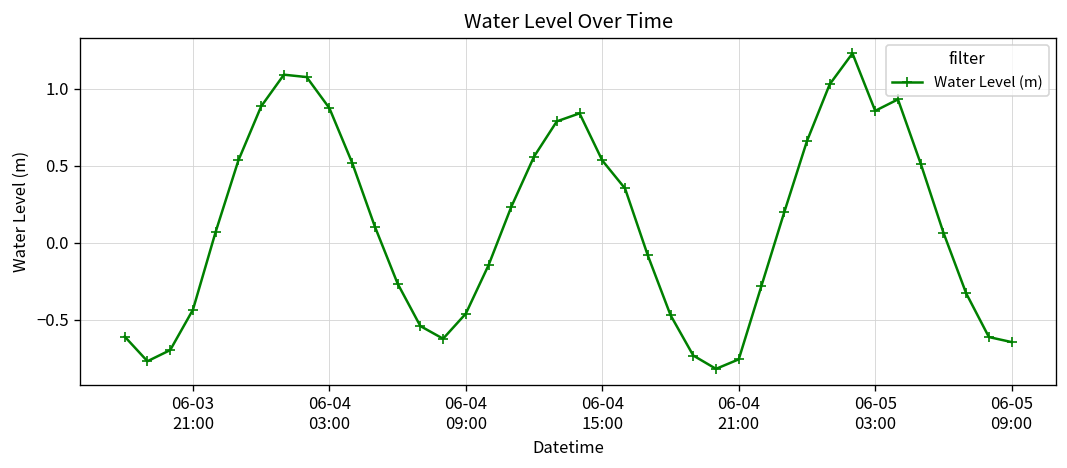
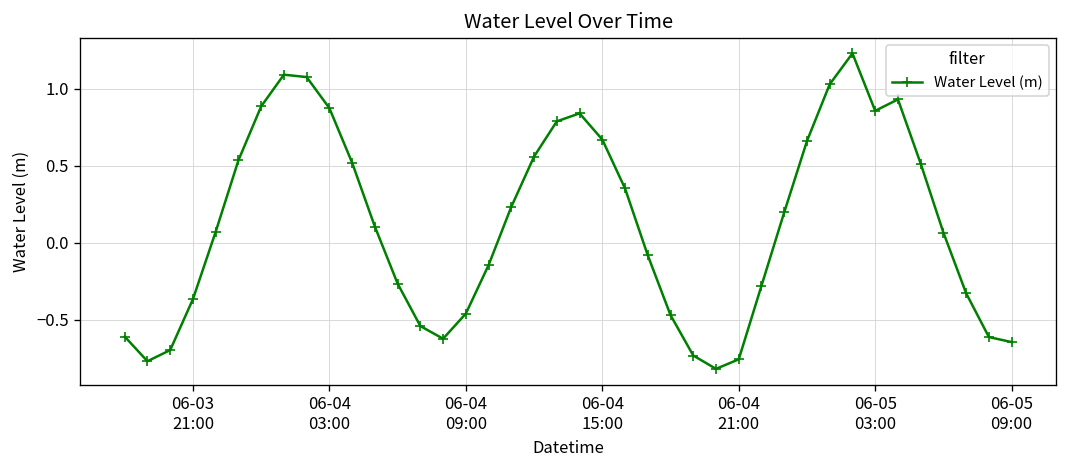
  {
-   "06-03 21:00": -0.44,
+   "06-03 21:00": -0.37,
    "06-04 03:00": 0.87,
    "06-04 09:00": -0.46,
-   "06-04 15:00": 0.53,
+   "06-04 15:00": 0.67,
    "06-04 21:00": -0.76,
    "06-05 03:00": 0.86,
    "06-05 09:00": -0.65
  }
